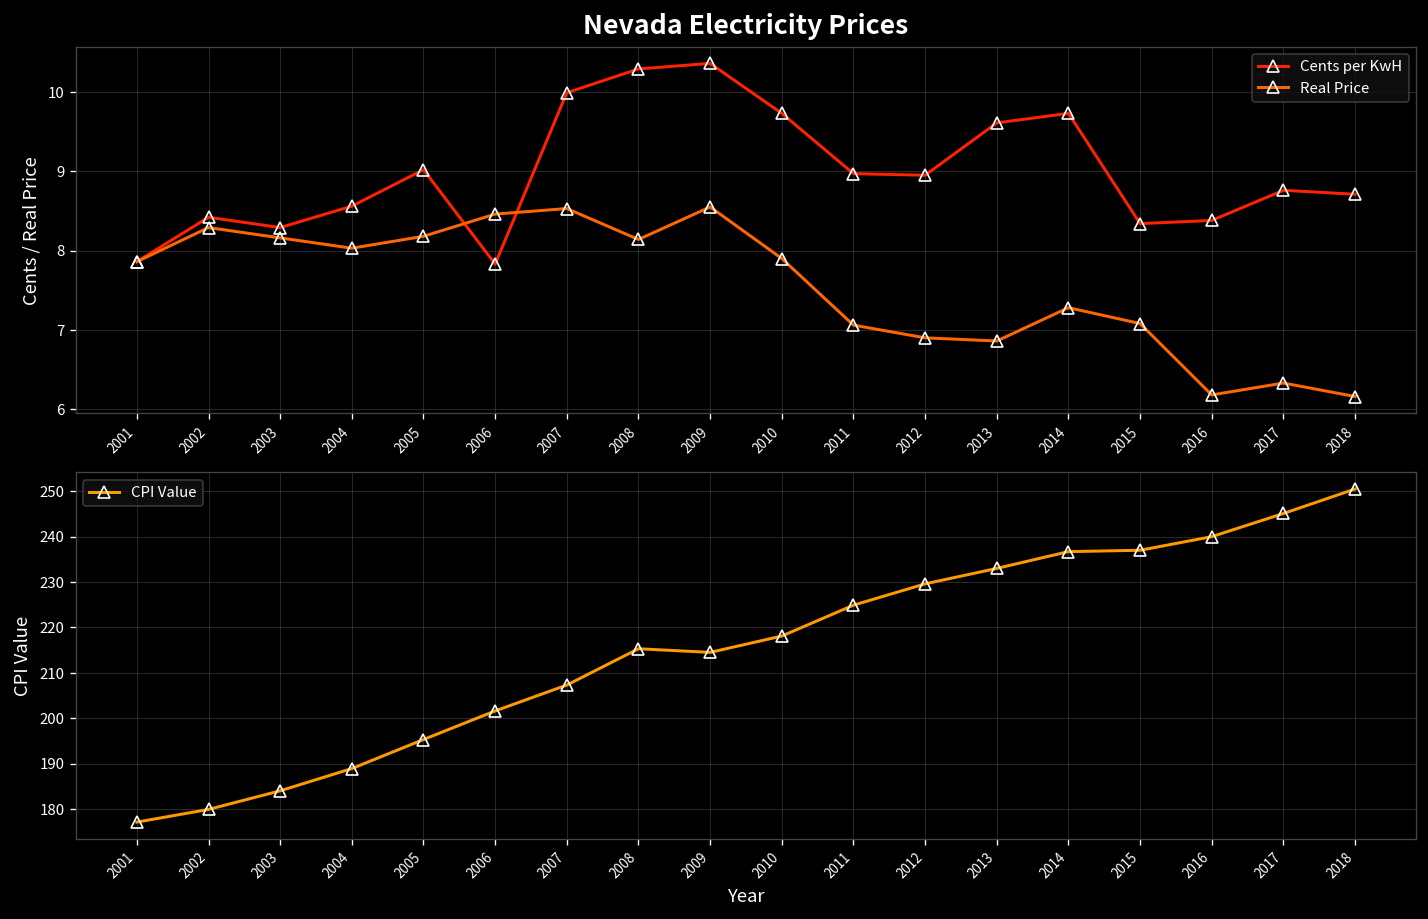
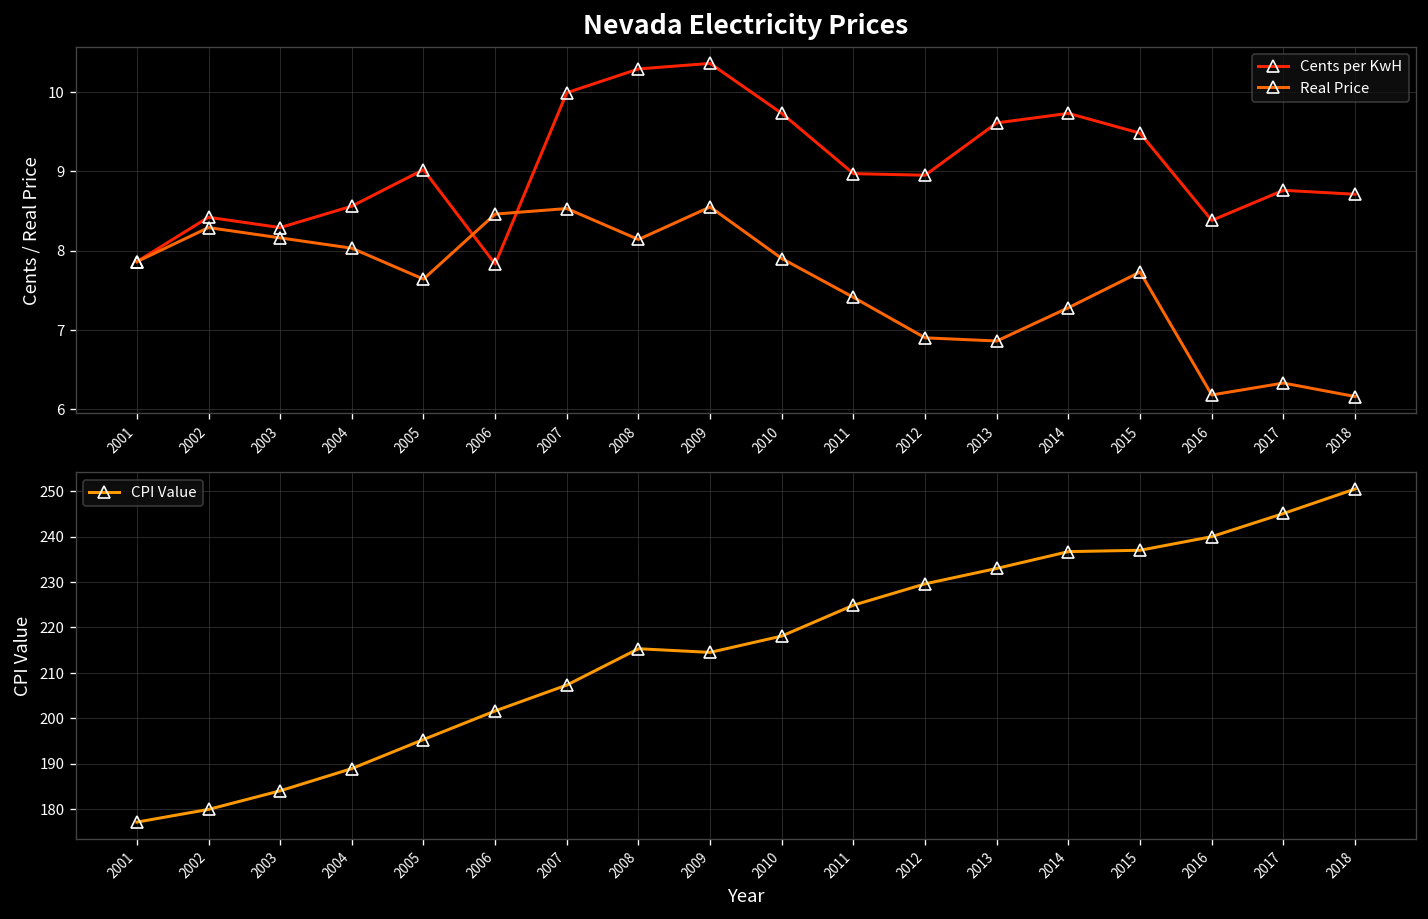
  {
    "Nevada Electricity Prices": {
      "Cents per KwH": {
        "2002": 8.4,
        "2003": 8.3,
        "2004": 8.6,
        "2005": 9.0,
        "2006": 7.8,
        "2007": 10.0,
        "2008": 10.3,
        "2009": 10.4,
        "2010": 9.7,
        "2011": 9.0,
        "2012": 9.0,
        "2013": 9.6,
        "2014": 9.7,
-       "2015": 8.3,
+       "2015": 9.5,
        "2016": 8.4,
        "2017": 8.8,
        "2018": 8.7
      },
      "Real Price": {
        "2002": 8.3,
        "2003": 8.2,
        "2004": 8.0,
-       "2005": 8.2,
+       "2005": 7.6,
        "2006": 8.5,
        "2007": 8.5,
        "2008": 8.1,
        "2009": 8.6,
        "2010": 7.9,
-       "2011": 7.1,
+       "2011": 7.4,
        "2012": 6.9,
        "2013": 6.9,
        "2014": 7.3,
-       "2015": 7.1,
+       "2015": 7.7,
        "2016": 6.2,
        "2017": 6.3,
        "2018": 6.2
      }
    }
  }
